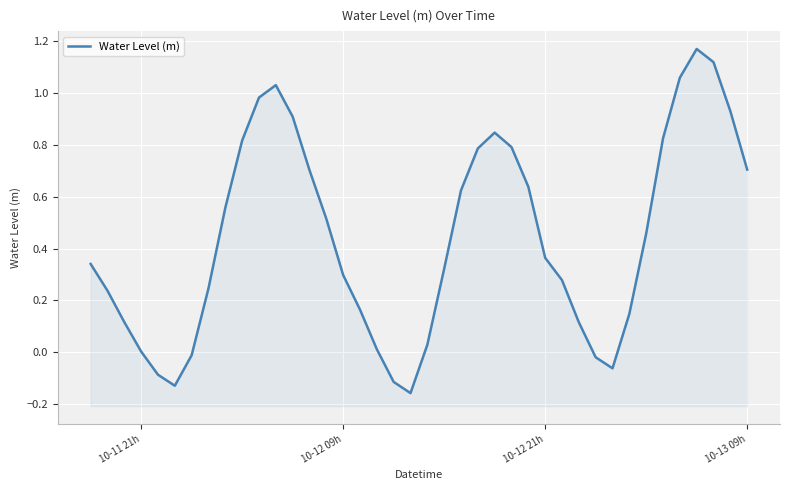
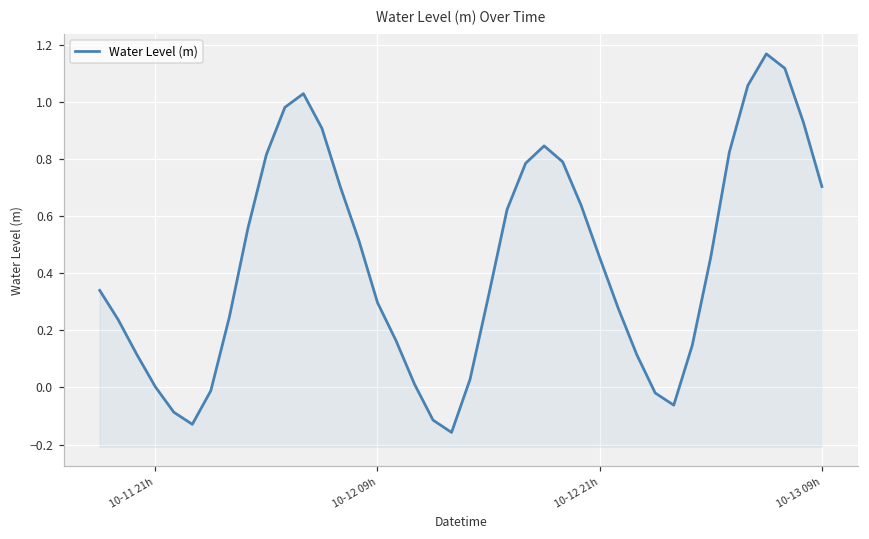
  {
    "10-11 21h": 0.00,
    "10-12 09h": 0.30,
-   "10-12 21h": 0.36,
+   "10-12 21h": 0.46,
    "10-13 09h": 0.70
  }
